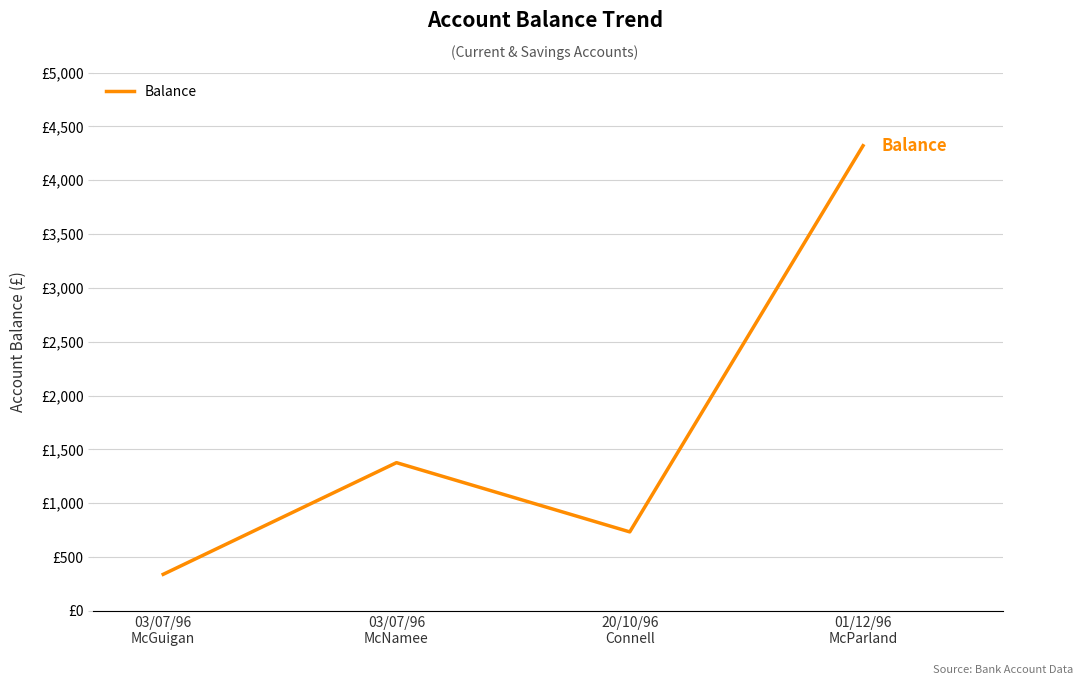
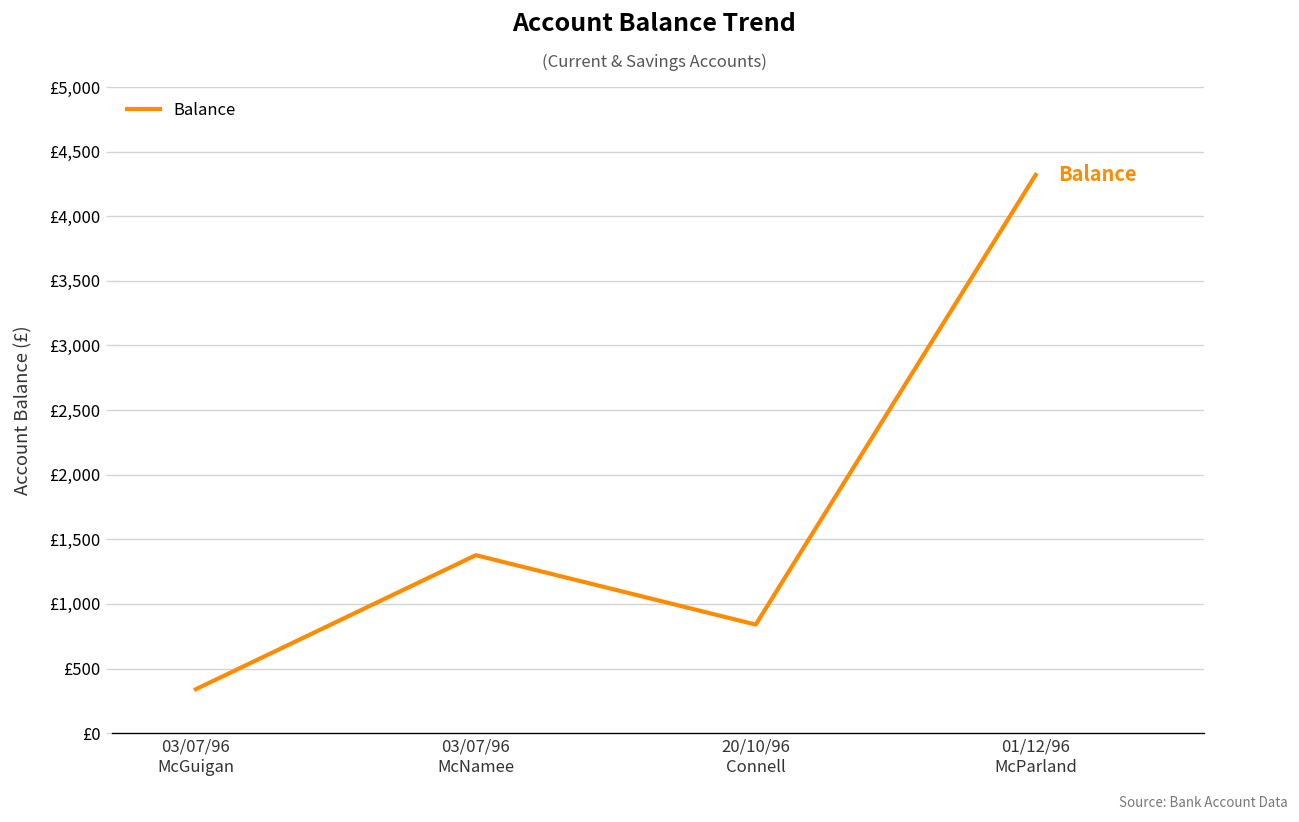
  {
    "03/07/96 McGuigan": "£340",
    "03/07/96 McNamee": "£1,380",
-   "20/10/96 Connell": "£730",
+   "20/10/96 Connell": "£840",
    "01/12/96 McParland": "£4,320"
  }
